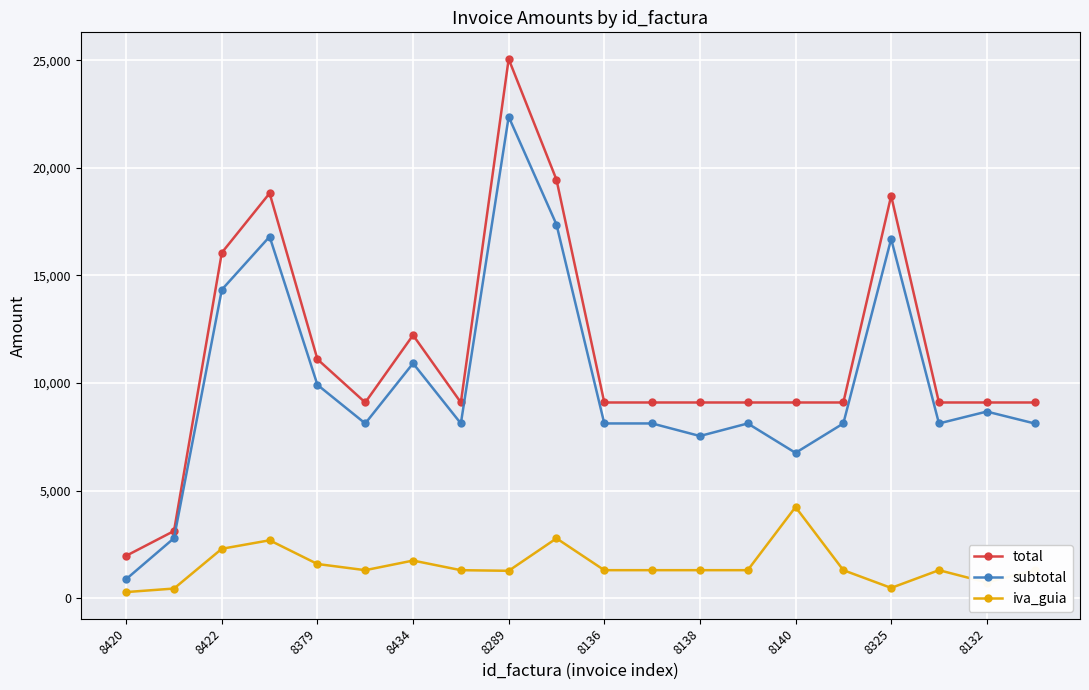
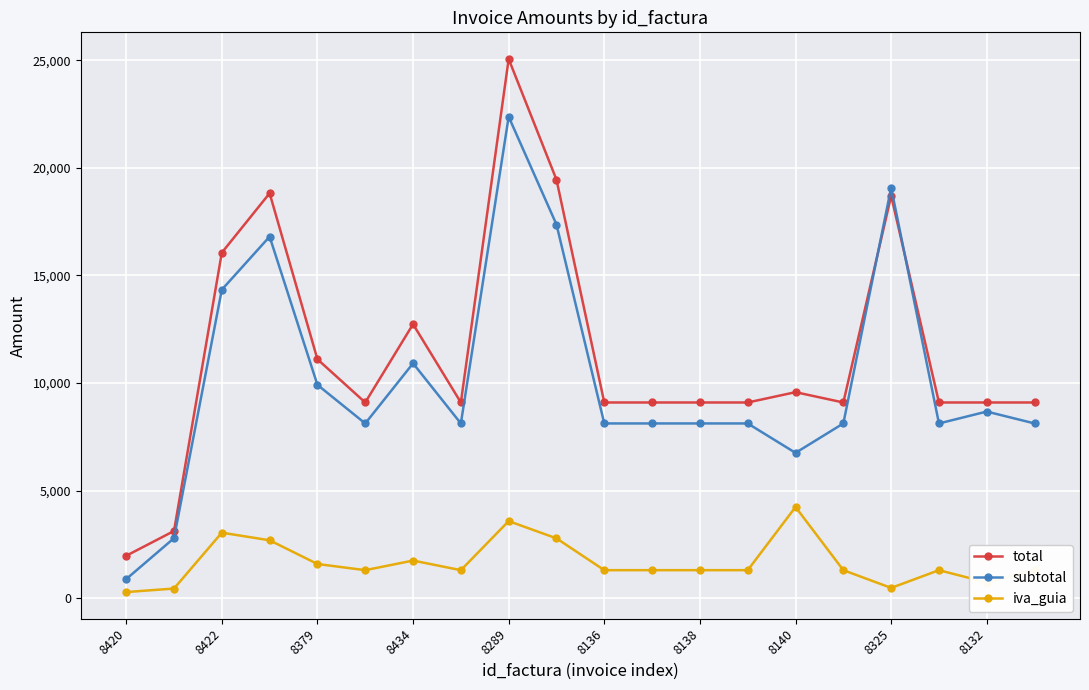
  {
    "total": {
      "8420": "2,000",
      "8422": "16,100",
      "8379": "11,100",
-     "8434": "12,200",
+     "8434": "12,700",
      "8289": "25,100",
      "8136": "9,100",
      "8138": "9,100",
-     "8140": "9,100",
+     "8140": "9,600",
      "8325": "18,700",
      "8132": "9,100"
    },
    "subtotal": {
      "8420": "900",
      "8422": "14,300",
      "8379": "9,900",
      "8434": "10,900",
      "8289": "22,400",
      "8136": "8,100",
-     "8138": "7,500",
+     "8138": "8,100",
      "8140": "6,800",
-     "8325": "16,700",
+     "8325": "19,100",
      "8132": "8,700"
    },
    "iva_guia": {
      "8420": "300",
-     "8422": "2,300",
+     "8422": "3,000",
      "8379": "1,600",
      "8434": "1,700",
-     "8289": "1,300",
+     "8289": "3,600",
      "8136": "1,300",
      "8138": "1,300",
      "8140": "4,200",
      "8325": "500"
    }
  }
